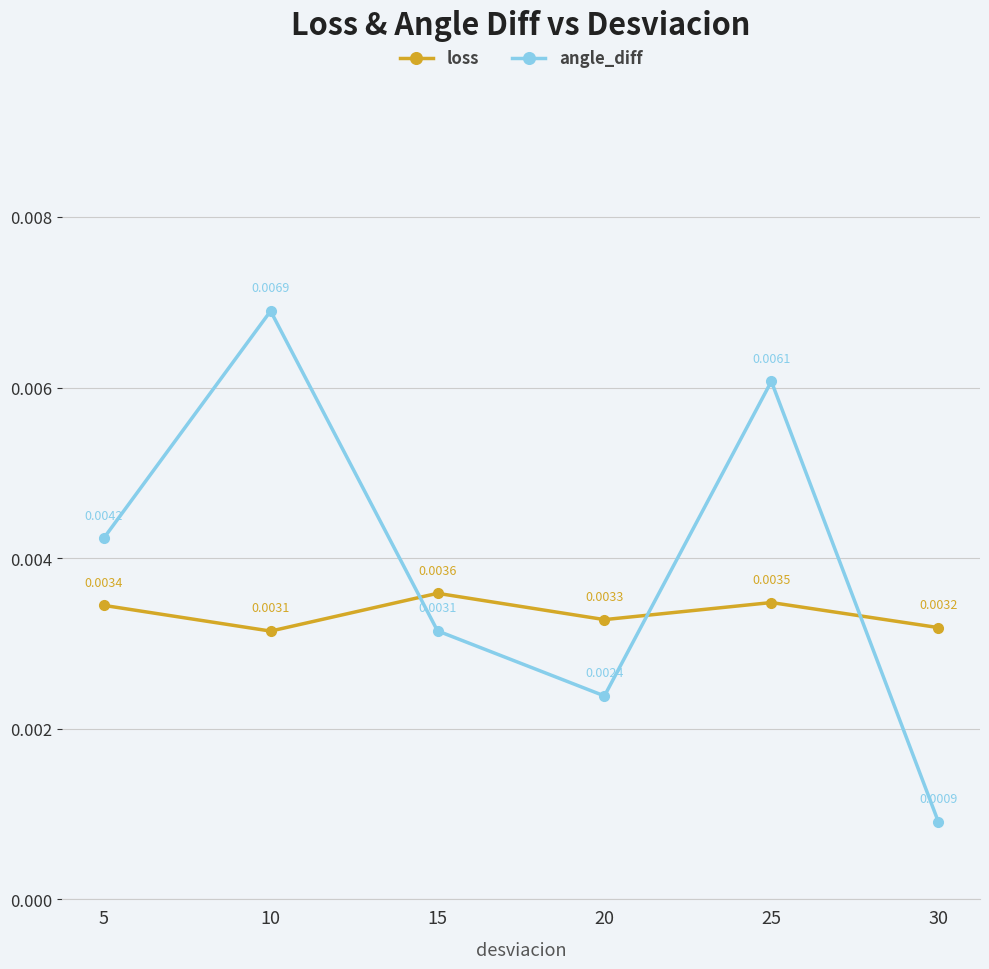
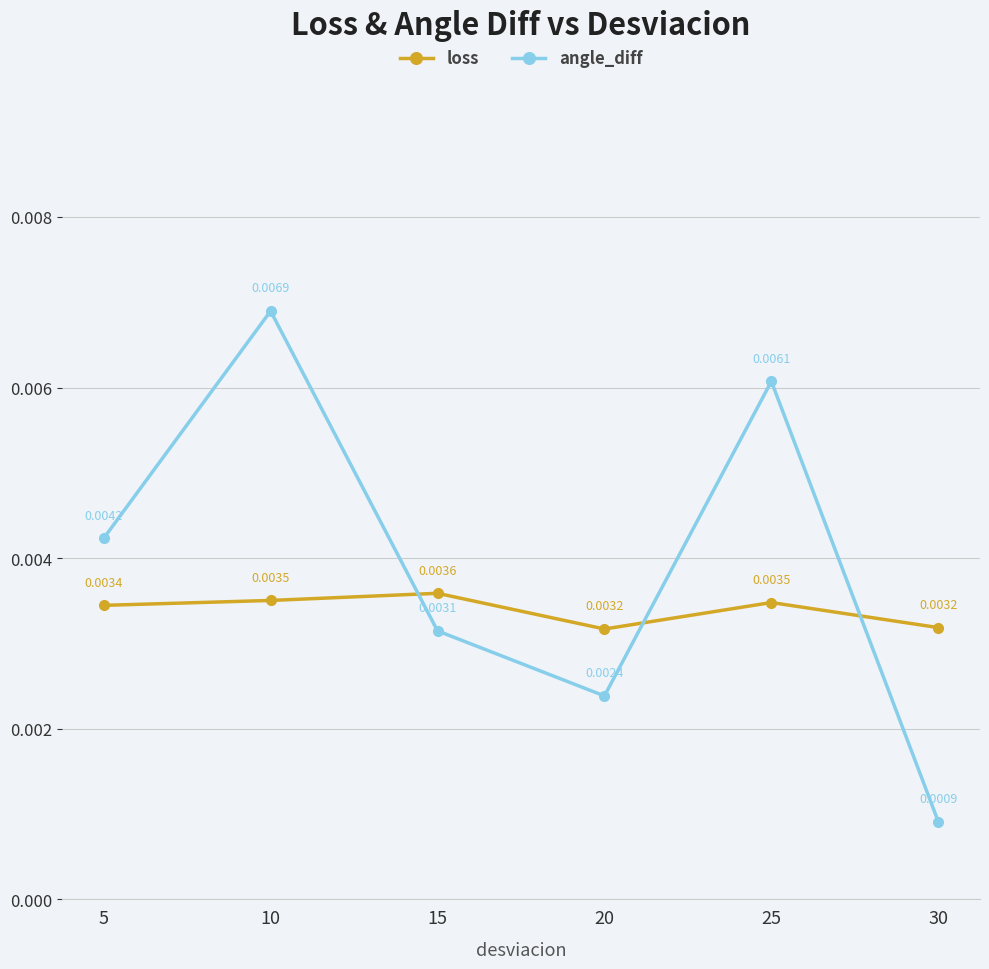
  {
    "loss": {
      "5": 0.0034,
-     "10": 0.0031,
+     "10": 0.0035,
      "15": 0.0036,
-     "20": 0.0033,
+     "20": 0.0032,
      "25": 0.0035,
      "30": 0.0032
    },
    "angle_diff": {
      "5": 0.0042,
      "10": 0.0069,
      "15": 0.0031,
      "20": 0.0024,
      "25": 0.0061,
      "30": 0.0009
    }
  }
